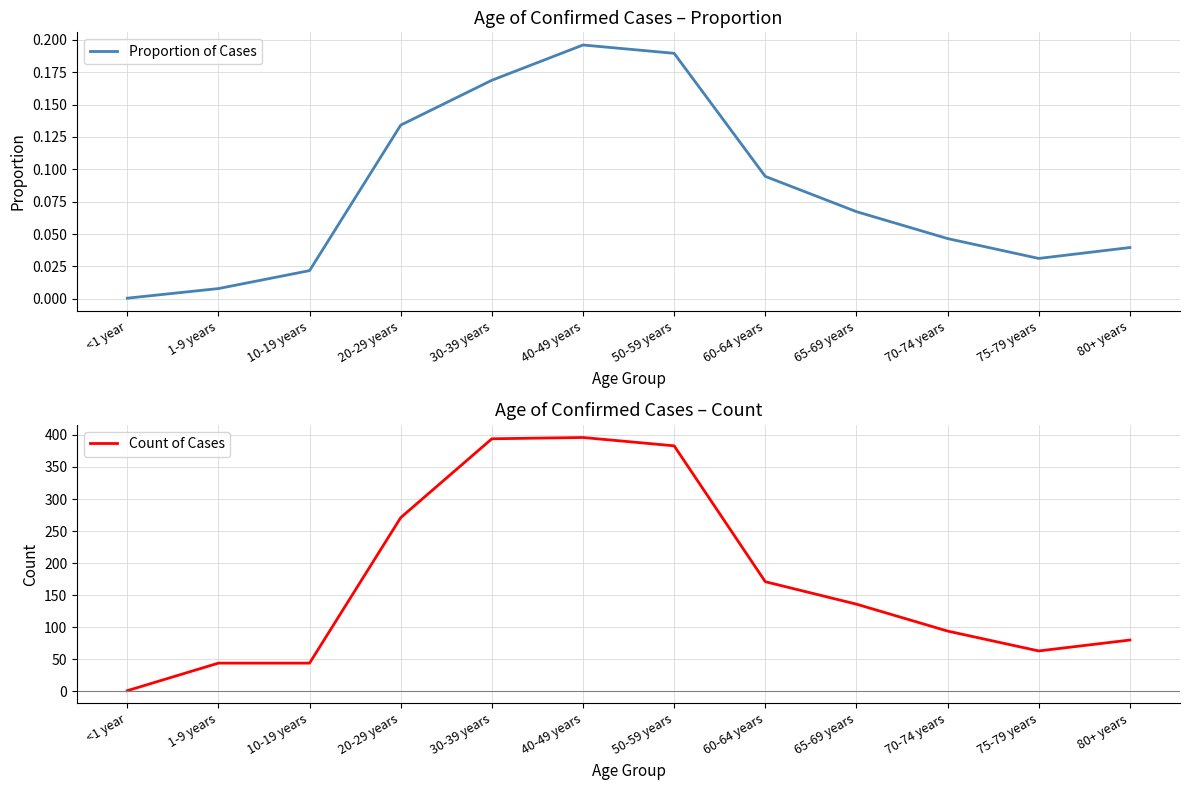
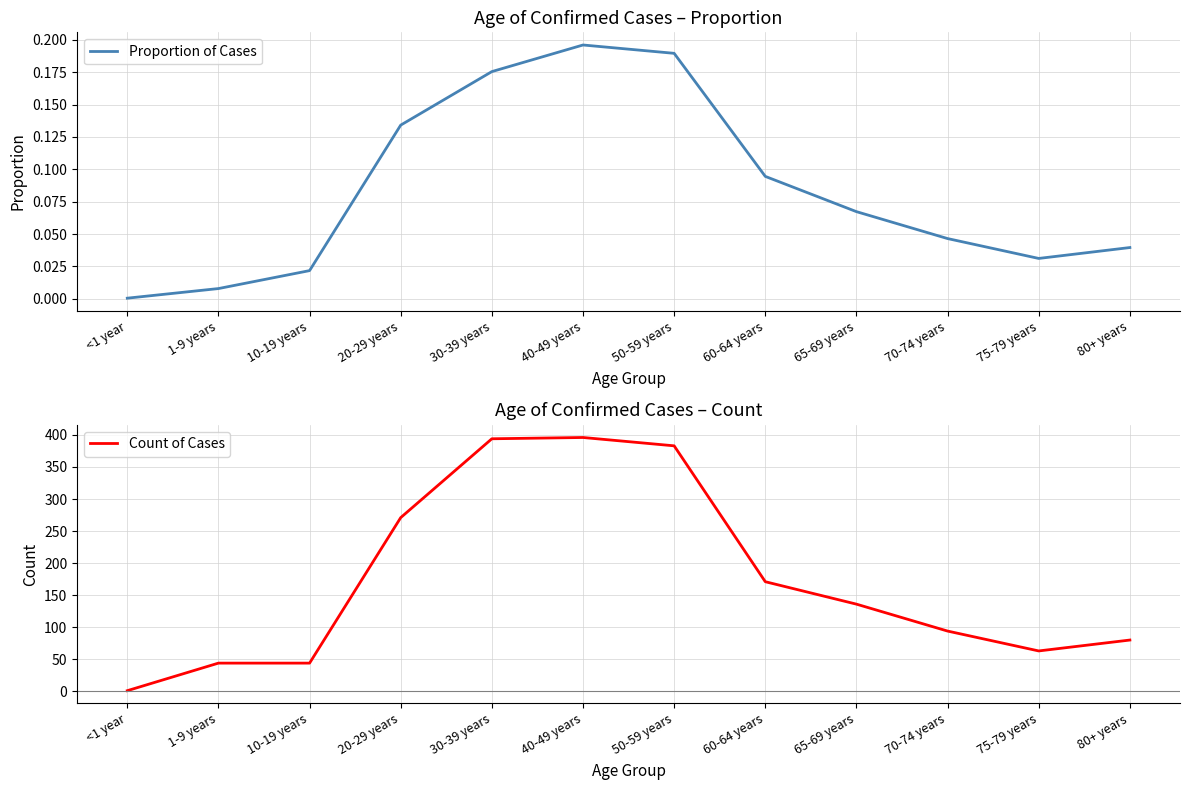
  {
    "Age of Confirmed Cases – Proportion": {
      "<1 year": 0.000,
      "1-9 years": 0.008,
      "10-19 years": 0.022,
      "20-29 years": 0.134,
-     "30-39 years": 0.169,
+     "30-39 years": 0.175,
      "40-49 years": 0.196,
      "50-59 years": 0.190,
      "60-64 years": 0.095,
      "65-69 years": 0.067,
      "70-74 years": 0.047,
      "75-79 years": 0.031,
      "80+ years": 0.040
    },
    "Age of Confirmed Cases – Count": {
      "<1 year": 0,
      "1-9 years": 40,
      "10-19 years": 40,
      "20-29 years": 270,
      "30-39 years": 390,
      "40-49 years": 400,
      "50-59 years": 380,
      "60-64 years": 170,
      "65-69 years": 140,
      "70-74 years": 90,
      "75-79 years": 60,
      "80+ years": 80
    }
  }
